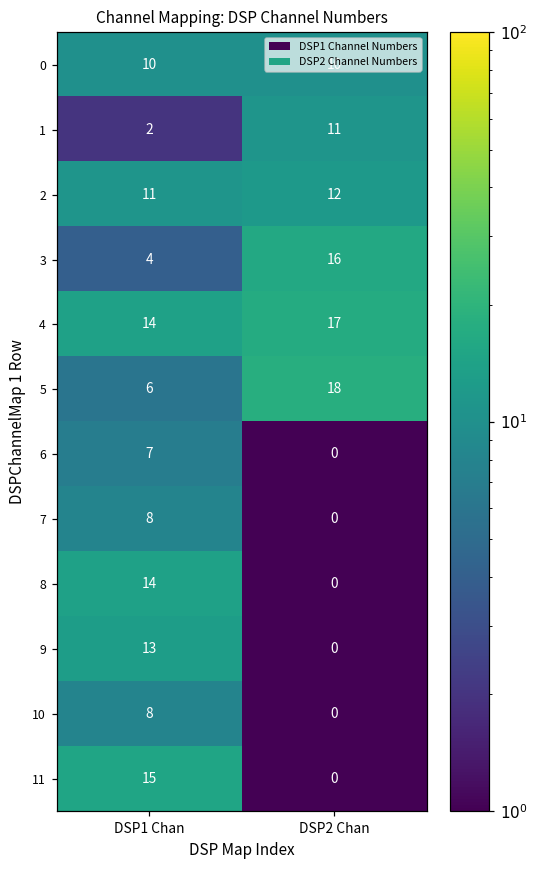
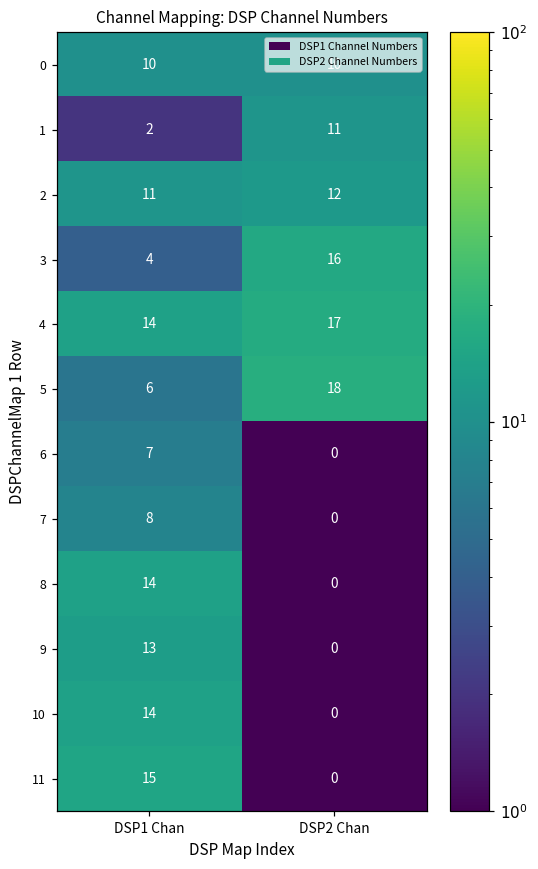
  {
    "0": {
      "DSP1 Chan": 10
    },
    "1": {
      "DSP1 Chan": 2,
      "DSP2 Chan": 11
    },
    "2": {
      "DSP1 Chan": 11,
      "DSP2 Chan": 12
    },
    "3": {
      "DSP1 Chan": 4,
      "DSP2 Chan": 16
    },
    "4": {
      "DSP1 Chan": 14,
      "DSP2 Chan": 17
    },
    "5": {
      "DSP1 Chan": 6,
      "DSP2 Chan": 18
    },
    "6": {
      "DSP1 Chan": 7,
      "DSP2 Chan": 0
    },
    "7": {
      "DSP1 Chan": 8,
      "DSP2 Chan": 0
    },
    "8": {
      "DSP1 Chan": 14,
      "DSP2 Chan": 0
    },
    "9": {
      "DSP1 Chan": 13,
      "DSP2 Chan": 0
    },
    "10": {
-     "DSP1 Chan": 8,
+     "DSP1 Chan": 14,
      "DSP2 Chan": 0
    },
    "11": {
      "DSP1 Chan": 15,
      "DSP2 Chan": 0
    }
  }
